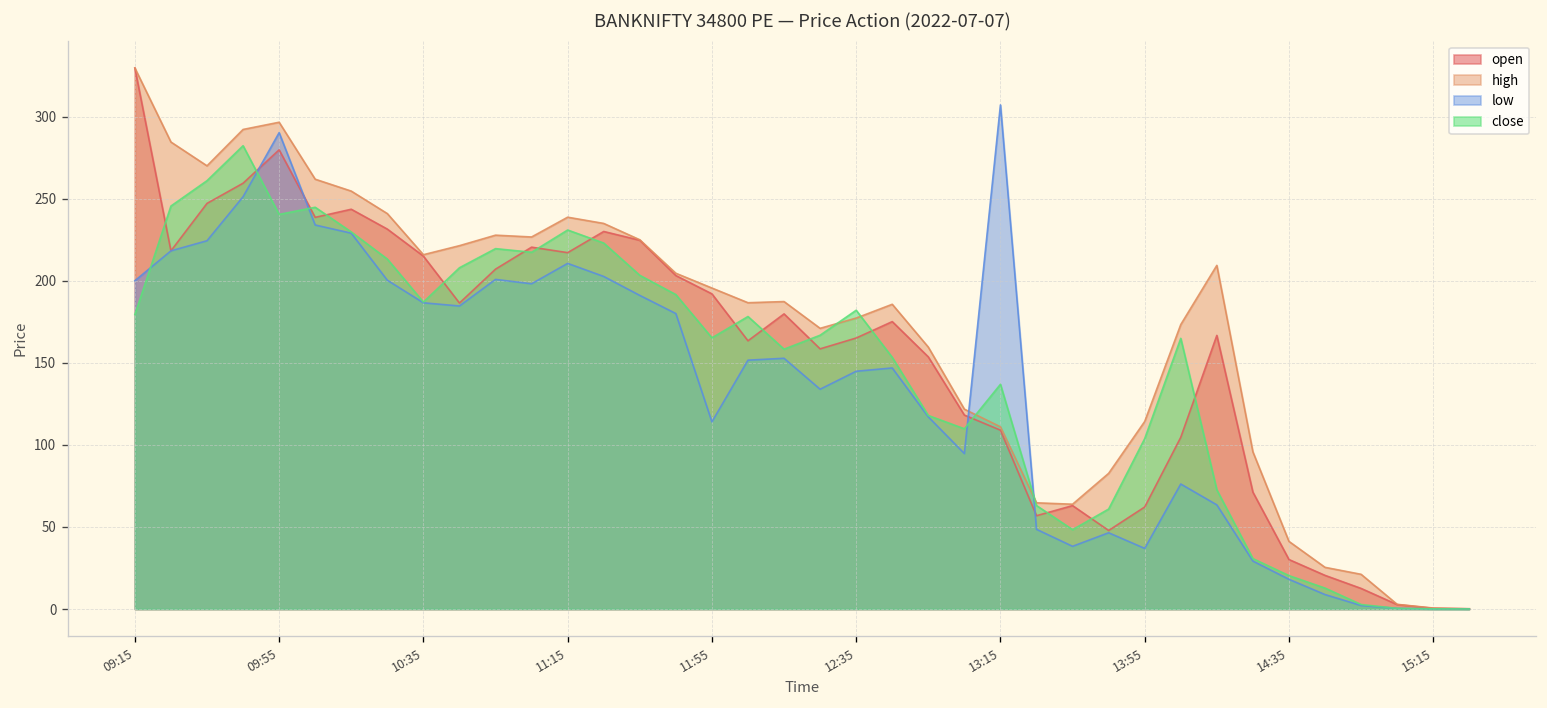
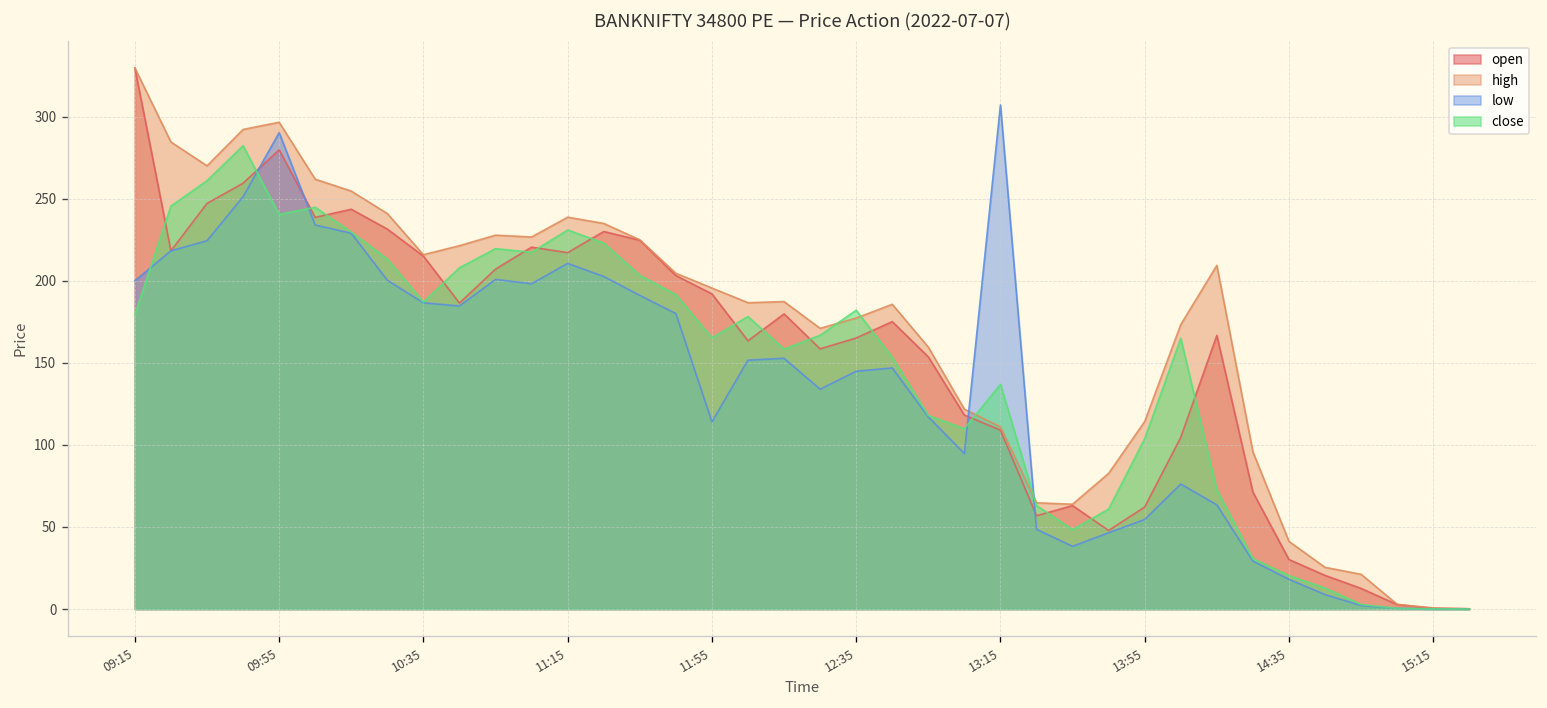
  {
    "low": {
      "09:15": 200,
      "09:55": 290,
      "11:15": 211,
      "11:55": 114,
      "12:35": 145,
      "13:15": 307,
-     "13:55": 37,
+     "13:55": 55,
      "14:35": 18
    },
    "close": {
      "09:15": 179,
      "09:55": 240,
      "11:15": 231,
      "11:55": 165,
      "12:35": 182,
      "13:15": 137,
      "13:55": 104,
      "14:35": 20
    }
  }
